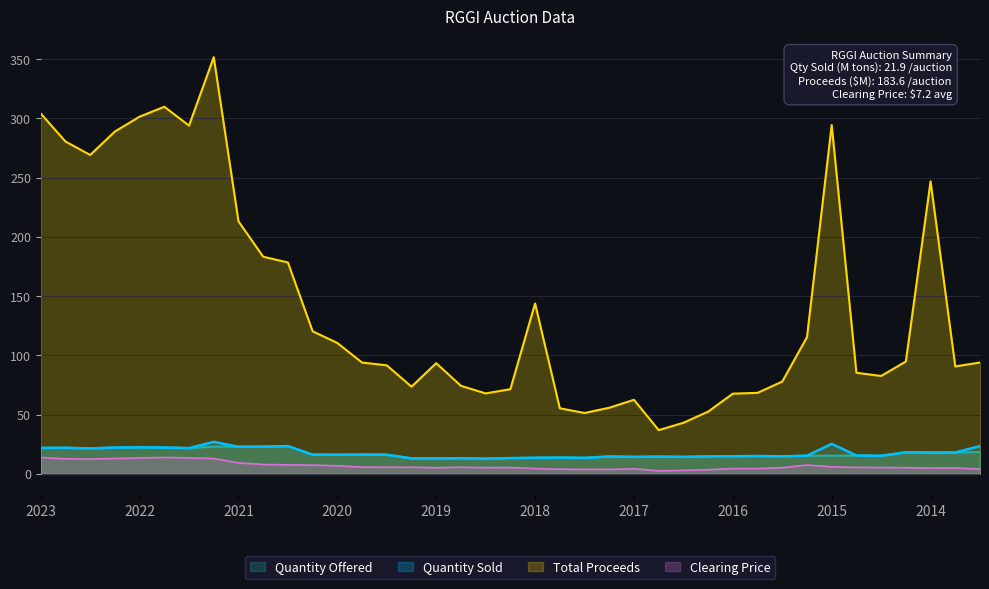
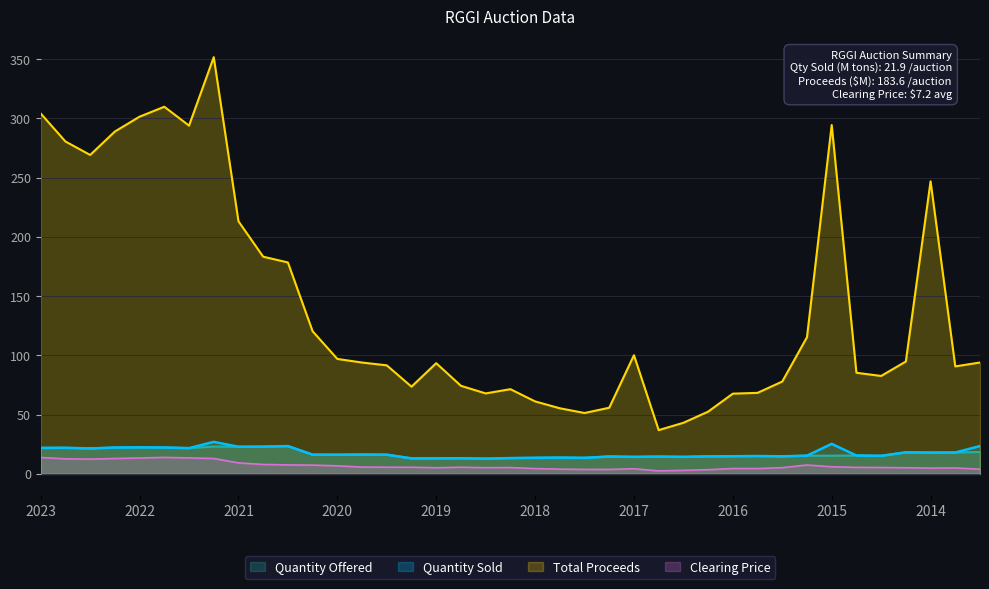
  {
    "Total Proceeds": {
      "2023": 304,
      "2022": 301,
      "2021": 213,
-     "2020": 110,
+     "2020": 97,
      "2019": 93,
-     "2018": 144,
-     "2017": 63,
+     "2018": 61,
+     "2017": 100,
      "2016": 68,
      "2015": 294,
      "2014": 247
    },
    "Clearing Price": {
      "2023": 14,
      "2022": 13,
      "2021": 9,
      "2020": 7,
      "2019": 5,
      "2018": 5,
      "2017": 4,
      "2016": 5,
      "2015": 6,
      "2014": 5
    }
  }
